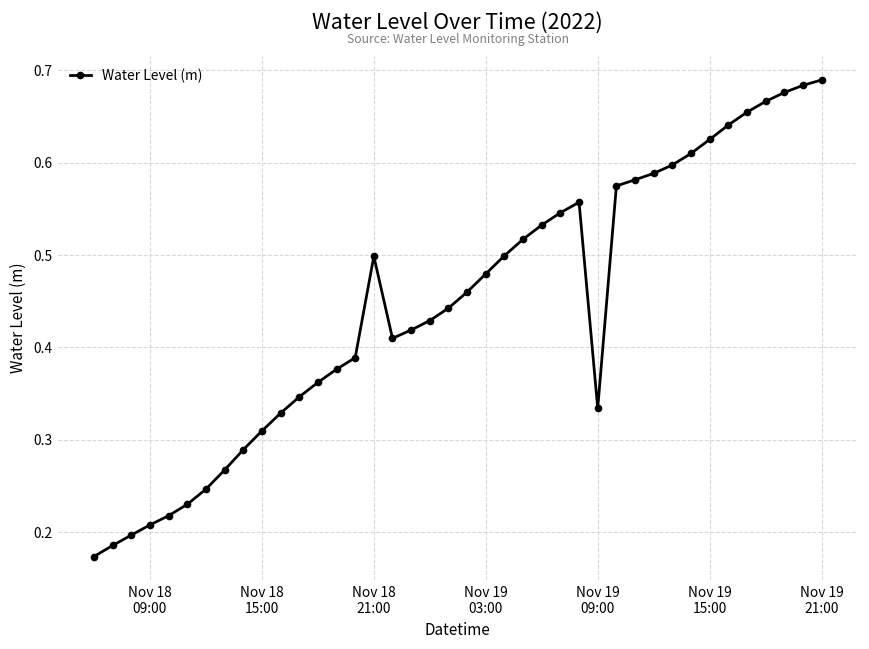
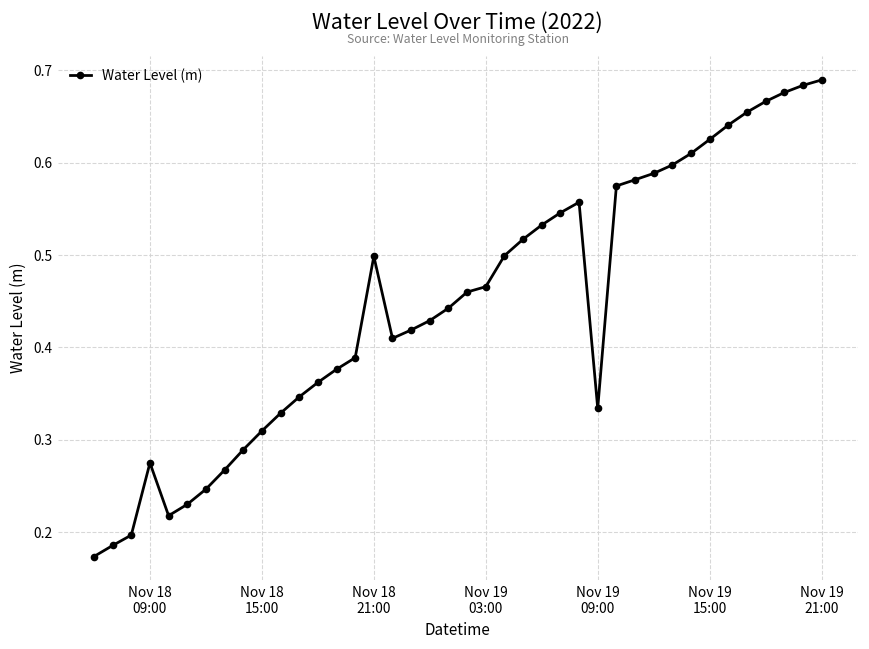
  {
-   "Nov 18 09:00": 0.21,
+   "Nov 18 09:00": 0.28,
    "Nov 18 15:00": 0.31,
    "Nov 18 21:00": 0.50,
-   "Nov 19 03:00": 0.48,
+   "Nov 19 03:00": 0.47,
    "Nov 19 09:00": 0.33,
    "Nov 19 15:00": 0.63,
    "Nov 19 21:00": 0.69
  }
